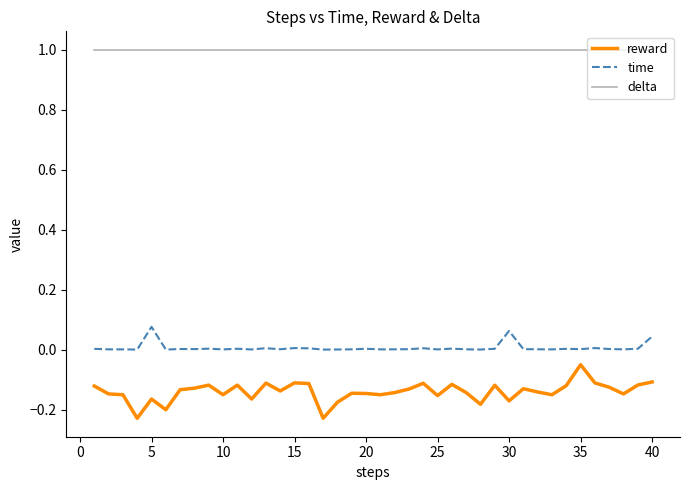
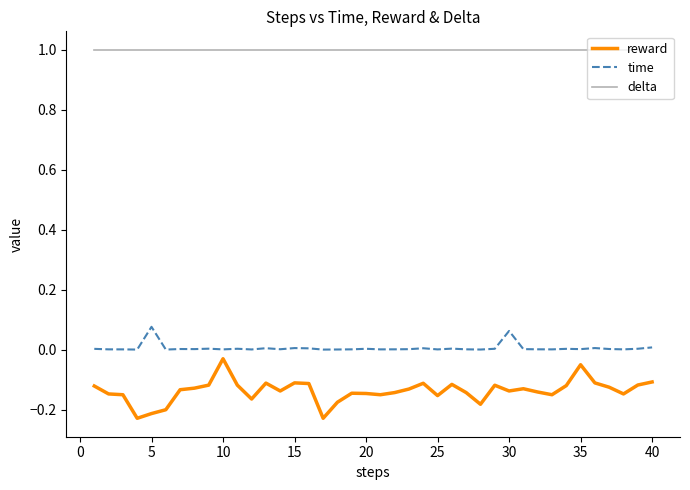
  {
    "reward": {
-     "5": -0.16,
-     "10": -0.15,
+     "5": -0.21,
+     "10": -0.03,
      "15": -0.11,
      "20": -0.15,
      "25": -0.15,
-     "30": -0.17,
+     "30": -0.14,
      "35": -0.05,
      "40": -0.11
    },
    "time": {
      "5": 0.08,
      "10": 0.00,
      "15": 0.01,
      "20": 0.00,
      "25": 0.00,
      "30": 0.06,
      "35": 0.00,
-     "40": 0.04
+     "40": 0.01
    },
    "delta": {
      "5": 1.00,
      "10": 1.00,
      "15": 1.00,
      "20": 1.00,
      "25": 1.00,
      "30": 1.00,
      "35": 1.00
    }
  }
